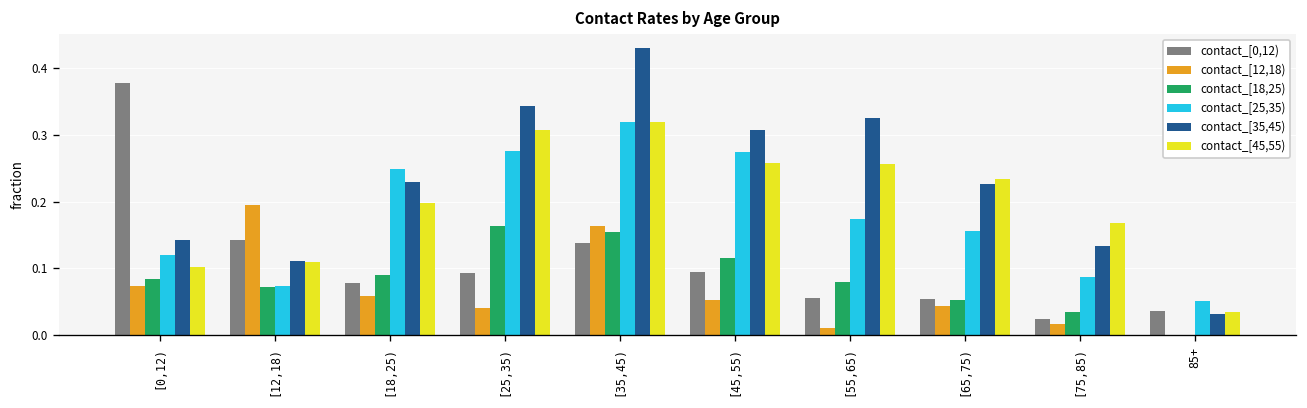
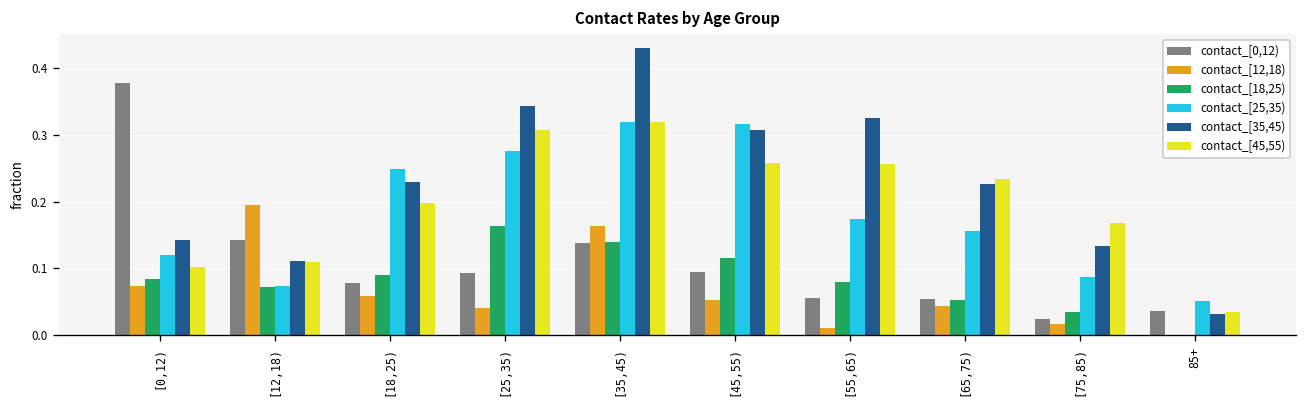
  {
    "contact_[0,12)": {
      "[0,12)": 0.38,
      "[12,18)": 0.14,
      "[18,25)": 0.08,
      "[25,35)": 0.09,
      "[35,45)": 0.14,
      "[45,55)": 0.09,
      "[55,65)": 0.06,
      "[65,75)": 0.05,
      "[75,85)": 0.02,
      "85+": 0.04
    },
    "contact_[12,18)": {
      "[0,12)": 0.07,
      "[12,18)": 0.19,
      "[18,25)": 0.06,
      "[25,35)": 0.04,
      "[35,45)": 0.16,
      "[45,55)": 0.05,
      "[55,65)": 0.01,
      "[65,75)": 0.04,
      "[75,85)": 0.02,
      "85+": 0.00
    },
    "contact_[18,25)": {
      "[0,12)": 0.08,
      "[12,18)": 0.07,
      "[18,25)": 0.09,
      "[25,35)": 0.16,
-     "[35,45)": 0.15,
+     "[35,45)": 0.14,
      "[45,55)": 0.12,
      "[55,65)": 0.08,
      "[65,75)": 0.05,
      "[75,85)": 0.03,
      "85+": 0.00
    },
    "contact_[25,35)": {
      "[0,12)": 0.12,
      "[12,18)": 0.07,
      "[18,25)": 0.25,
      "[25,35)": 0.28,
      "[35,45)": 0.32,
-     "[45,55)": 0.27,
+     "[45,55)": 0.32,
      "[55,65)": 0.17,
      "[65,75)": 0.16,
      "[75,85)": 0.09,
      "85+": 0.05
    },
    "contact_[35,45)": {
      "[0,12)": 0.14,
      "[12,18)": 0.11,
      "[18,25)": 0.23,
      "[25,35)": 0.34,
      "[35,45)": 0.43,
      "[45,55)": 0.31,
      "[55,65)": 0.32,
      "[65,75)": 0.23,
      "[75,85)": 0.13,
      "85+": 0.03
    },
    "contact_[45,55)": {
      "[0,12)": 0.10,
      "[12,18)": 0.11,
      "[18,25)": 0.20,
      "[25,35)": 0.31,
      "[35,45)": 0.32,
      "[45,55)": 0.26,
      "[55,65)": 0.26,
      "[65,75)": 0.23,
      "[75,85)": 0.17,
      "85+": 0.04
    }
  }
